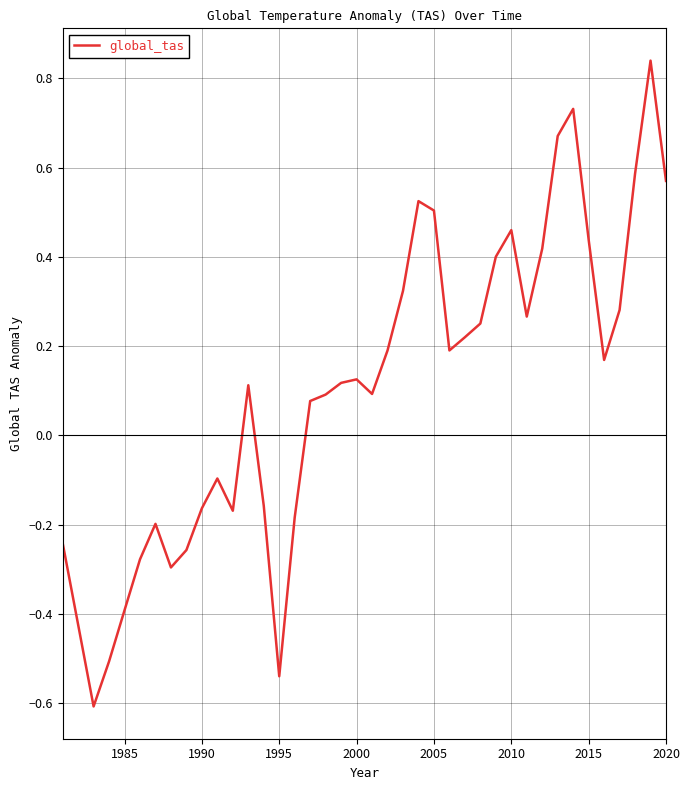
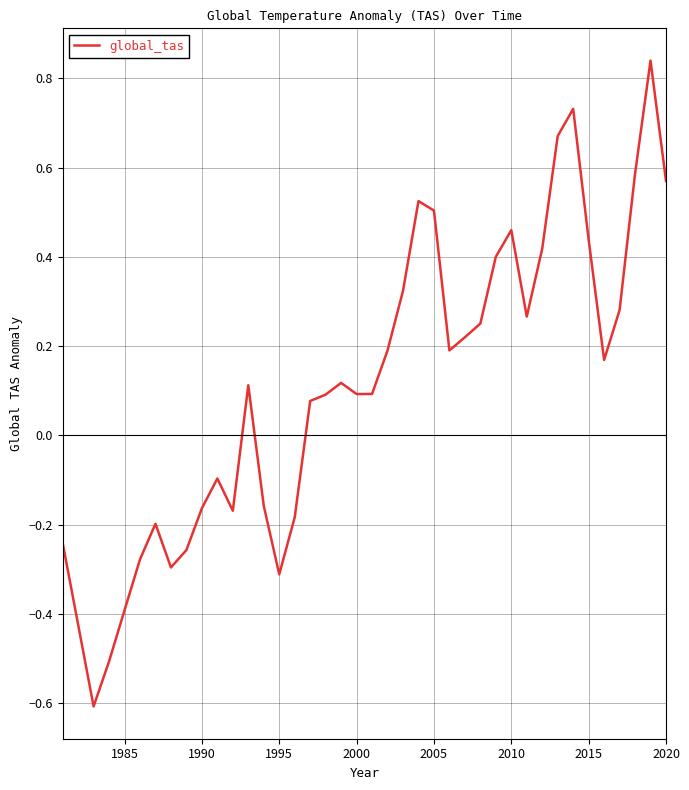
  {
    "1985": -0.39,
    "1990": -0.16,
-   "1995": -0.54,
-   "2000": 0.13,
+   "1995": -0.31,
+   "2000": 0.09,
    "2005": 0.50,
    "2010": 0.46,
    "2015": 0.44,
    "2020": 0.57
  }
